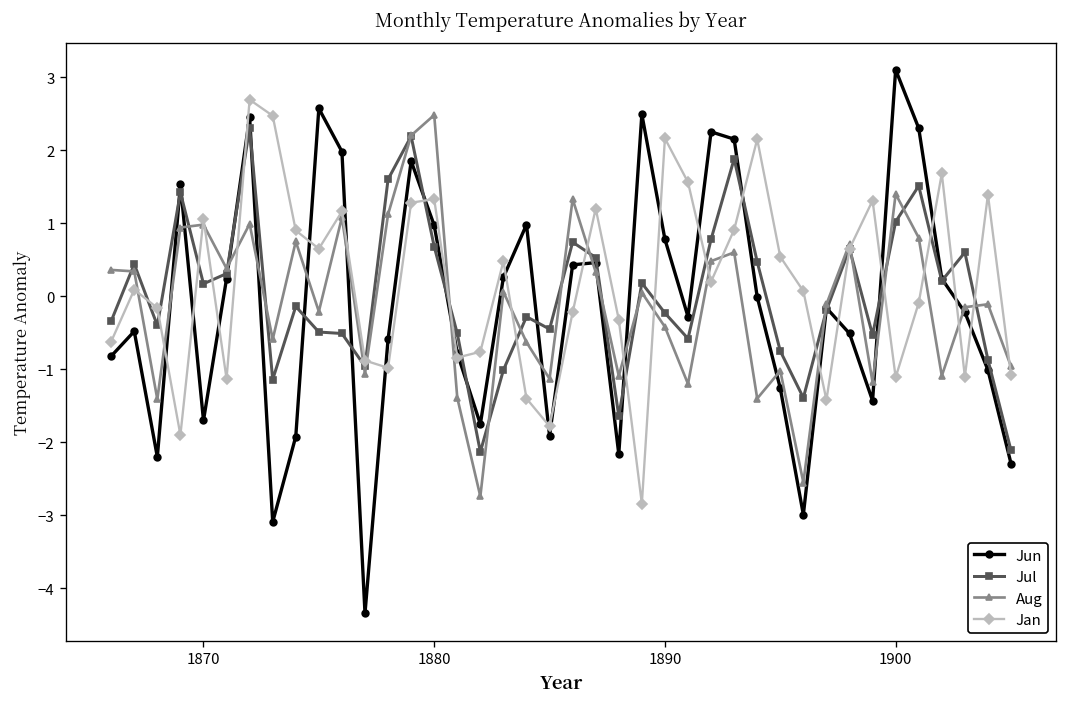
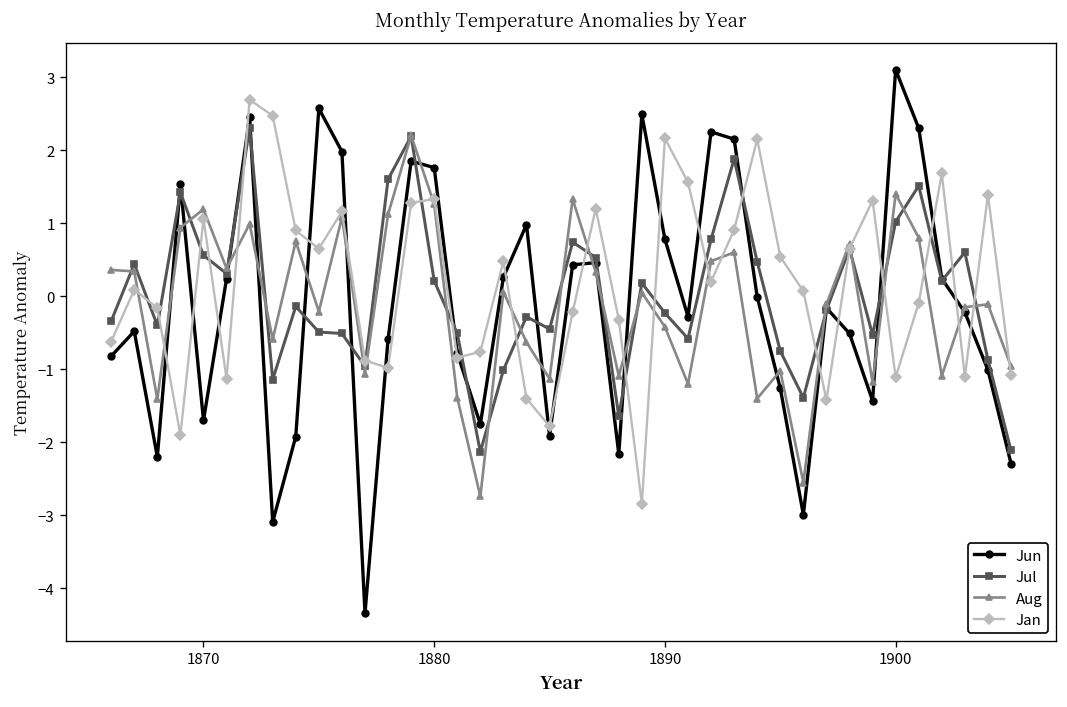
  {
    "Jun": {
      "1870": -1.7,
-     "1880": 1.0,
+     "1880": 1.8,
      "1890": 0.8,
      "1900": 3.1
    },
    "Jul": {
-     "1870": 0.2,
-     "1880": 0.7,
+     "1870": 0.6,
+     "1880": 0.2,
      "1890": -0.2,
      "1900": 1.0
    },
    "Aug": {
-     "1870": 1.0,
-     "1880": 2.5,
+     "1870": 1.2,
+     "1880": 1.3,
      "1890": -0.4,
      "1900": 1.4
    },
    "Jan": {
      "1870": 1.1,
      "1880": 1.3,
      "1890": 2.2,
      "1900": -1.1
    }
  }
